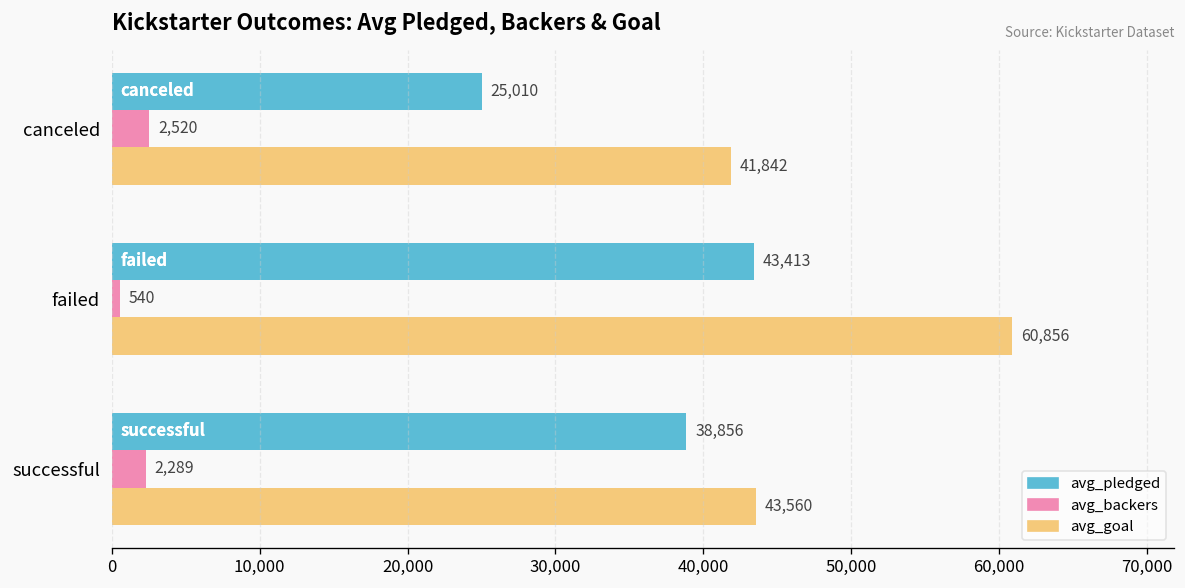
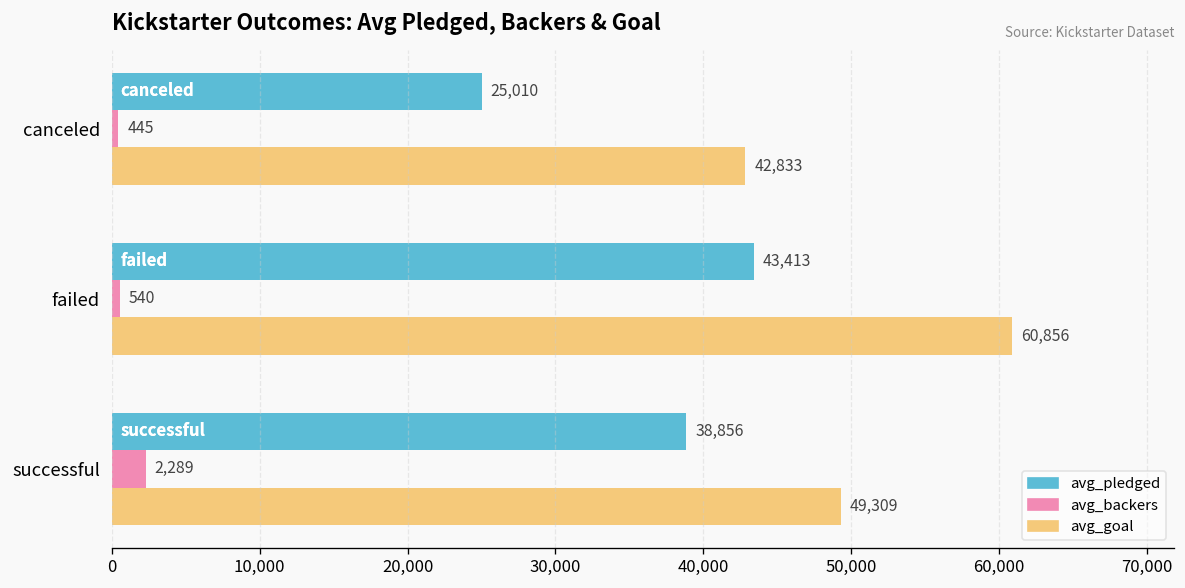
  {
    "avg_pledged": {
      "canceled": "25,010",
      "failed": "43,413",
      "successful": "38,856"
    },
    "avg_backers": {
-     "canceled": "2,520",
+     "canceled": "445",
      "failed": "540",
      "successful": "2,289"
    },
    "avg_goal": {
-     "canceled": "41,842",
+     "canceled": "42,833",
      "failed": "60,856",
-     "successful": "43,560"
+     "successful": "49,309"
    }
  }
